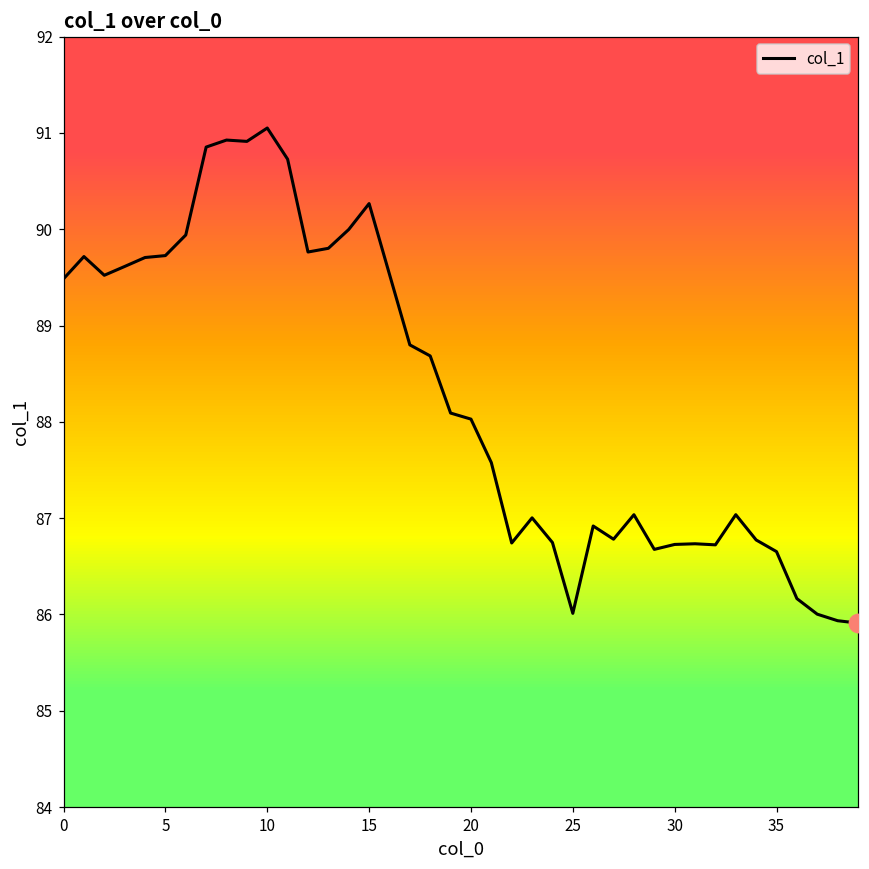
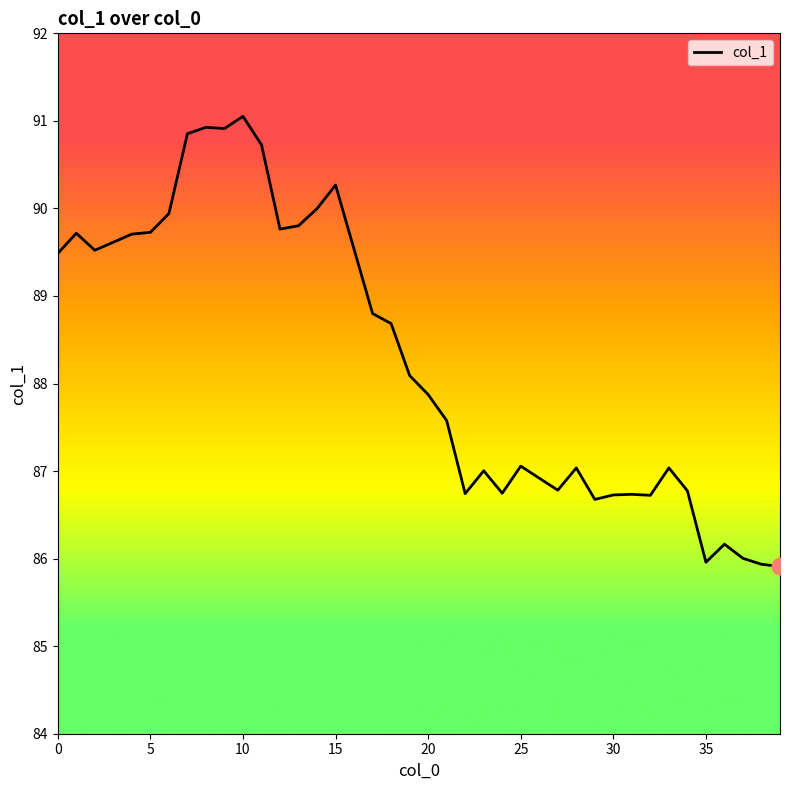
  {
    "col_1": {
      "0": 89.5,
      "5": 89.7,
      "10": 91.1,
      "15": 90.3,
-     "20": 88.0,
-     "25": 86.0,
+     "20": 87.9,
+     "25": 87.1,
      "30": 86.7,
-     "35": 86.7
+     "35": 86.0
    }
  }
